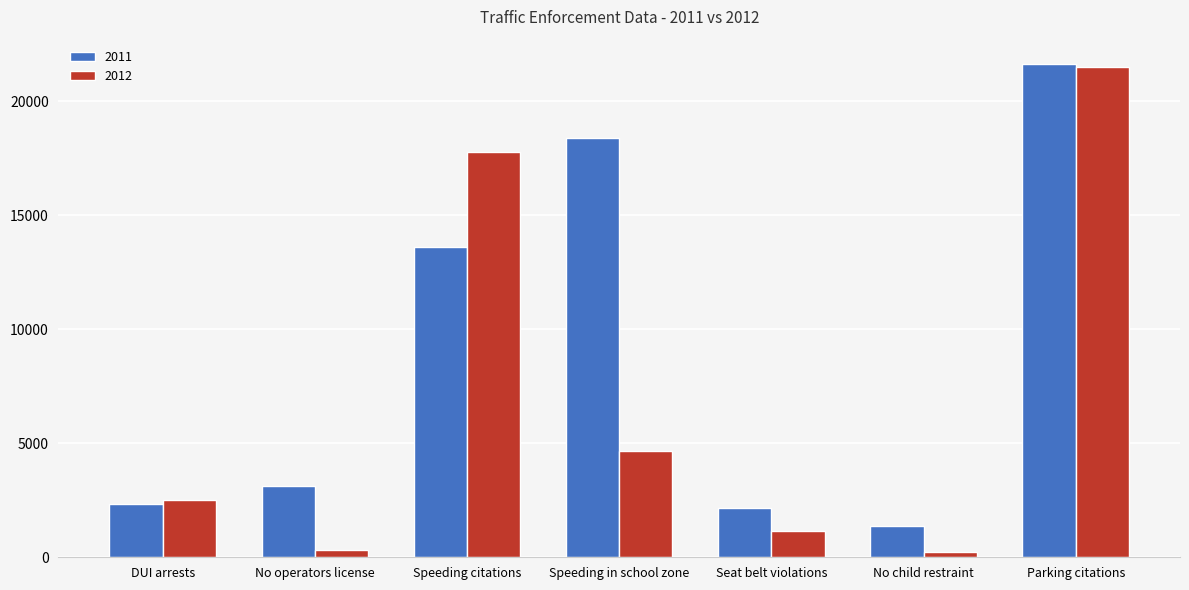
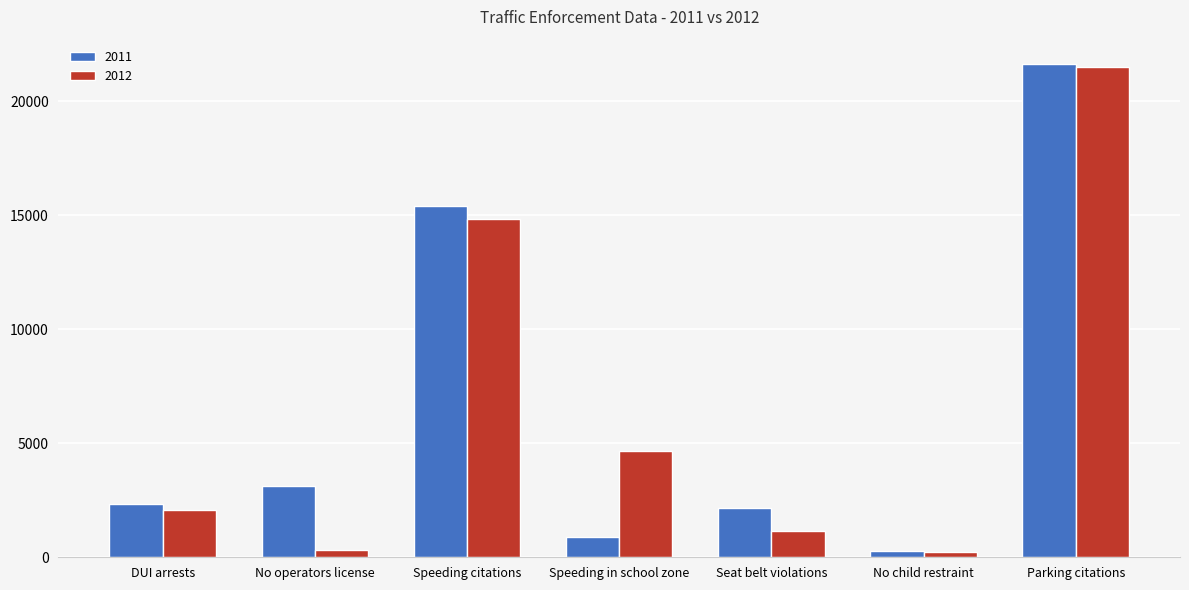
  {
    "2011": {
      "DUI arrests": 2300,
      "No operators license": 3100,
-     "Speeding citations": 13600,
-     "Speeding in school zone": 18400,
+     "Speeding citations": 15400,
+     "Speeding in school zone": 900,
      "Seat belt violations": 2200,
-     "No child restraint": 1400,
+     "No child restraint": 300,
      "Parking citations": 21600
    },
    "2012": {
-     "DUI arrests": 2500,
+     "DUI arrests": 2100,
      "No operators license": 300,
-     "Speeding citations": 17800,
+     "Speeding citations": 14800,
      "Speeding in school zone": 4700,
      "Seat belt violations": 1100,
      "No child restraint": 200,
      "Parking citations": 21500
    }
  }
